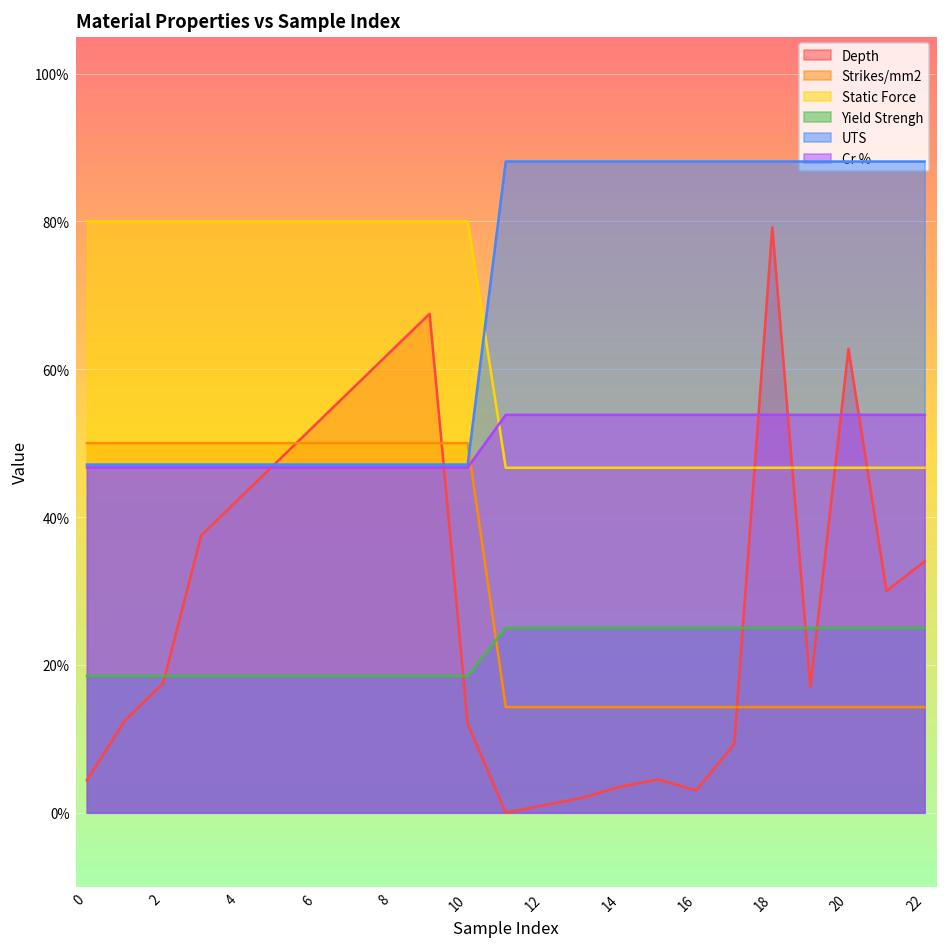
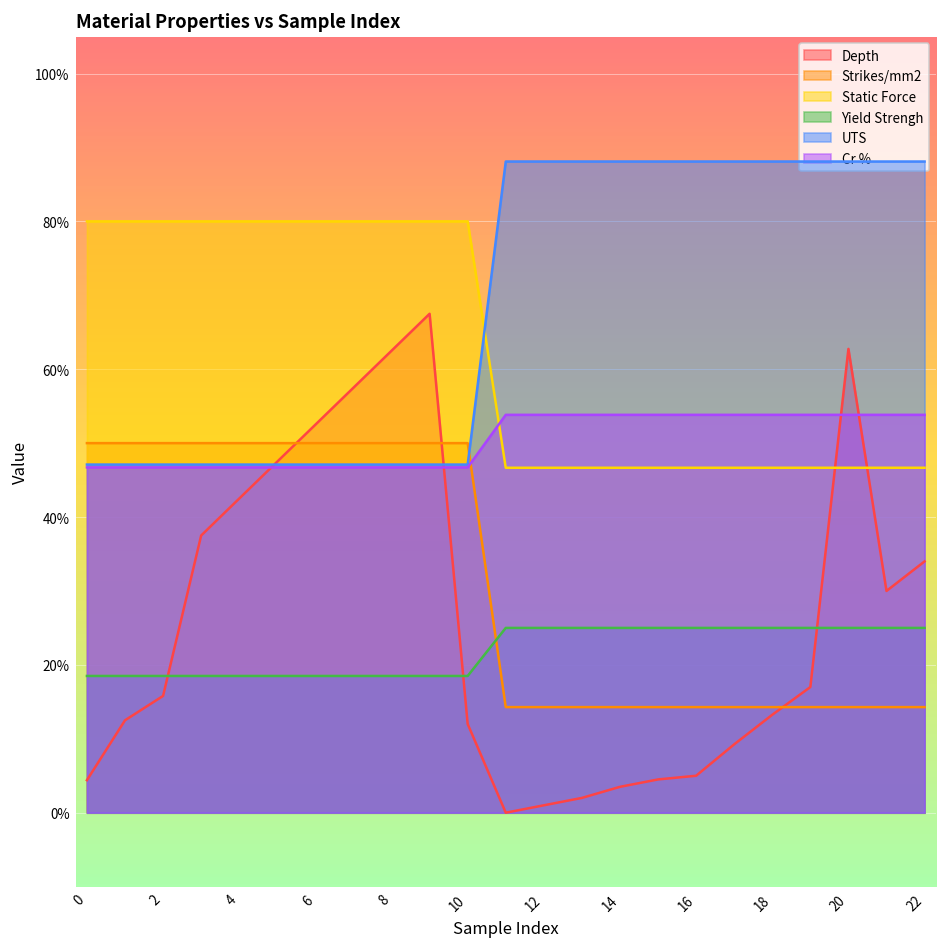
  {
    "Depth": {
      "0": "4%",
-     "2": "18%",
+     "2": "16%",
      "4": "43%",
      "6": "53%",
      "8": "63%",
      "10": "12%",
      "12": "1%",
      "14": "4%",
-     "16": "3%",
-     "18": "79%",
+     "16": "5%",
+     "18": "13%",
      "20": "63%",
      "22": "34%"
    },
    "Yield Strengh": {
      "0": "19%",
      "2": "19%",
      "4": "19%",
      "6": "19%",
      "8": "19%",
      "10": "19%",
      "12": "25%",
      "14": "25%",
      "16": "25%",
      "18": "25%",
      "20": "25%",
      "22": "25%"
    },
    "UTS": {
      "12": "88%",
      "14": "88%",
      "16": "88%",
      "18": "88%",
      "20": "88%",
      "22": "88%"
    },
    "Cr %": {
      "12": "54%",
      "14": "54%",
      "16": "54%",
      "18": "54%",
      "20": "54%",
      "22": "54%"
    }
  }
